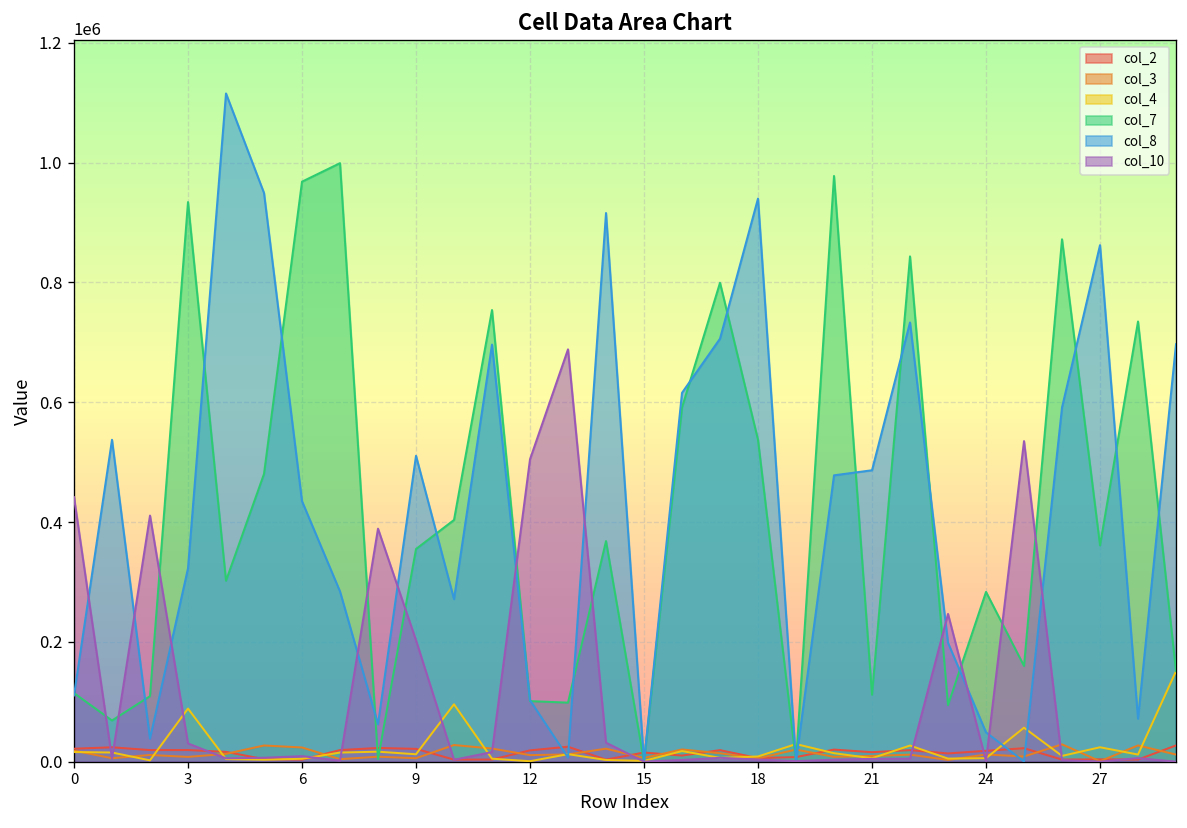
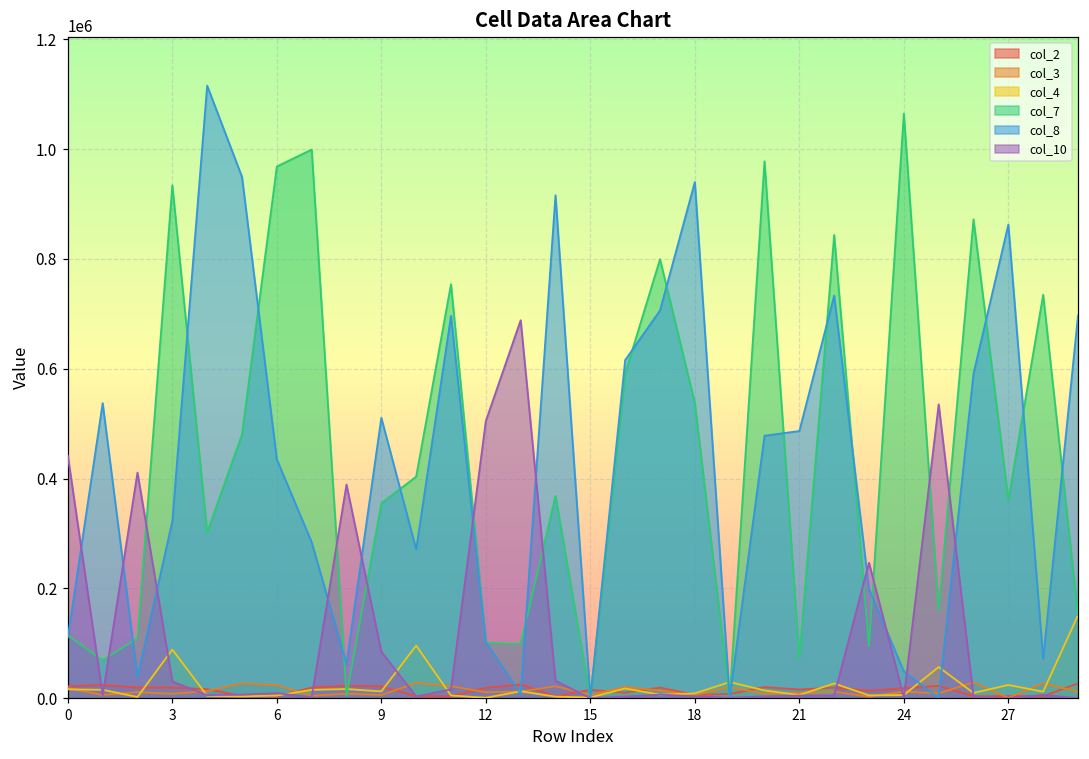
  {
    "col_4": {
      "3": 90000,
      "9": 10000,
      "12": 0,
      "27": 20000
    },
    "col_7": {
      "3": 930000,
      "6": 970000,
      "9": 350000,
      "18": 540000,
-     "21": 110000,
-     "24": 280000,
+     "21": 70000,
+     "24": 1060000,
      "27": 360000
    },
    "col_8": {
      "3": 320000,
      "6": 430000,
      "9": 510000,
      "18": 940000,
      "21": 490000,
      "24": 50000,
      "27": 860000
    },
    "col_10": {
      "0": 440000,
      "3": 30000,
-     "9": 200000,
+     "9": 80000,
      "12": 500000
    }
  }
